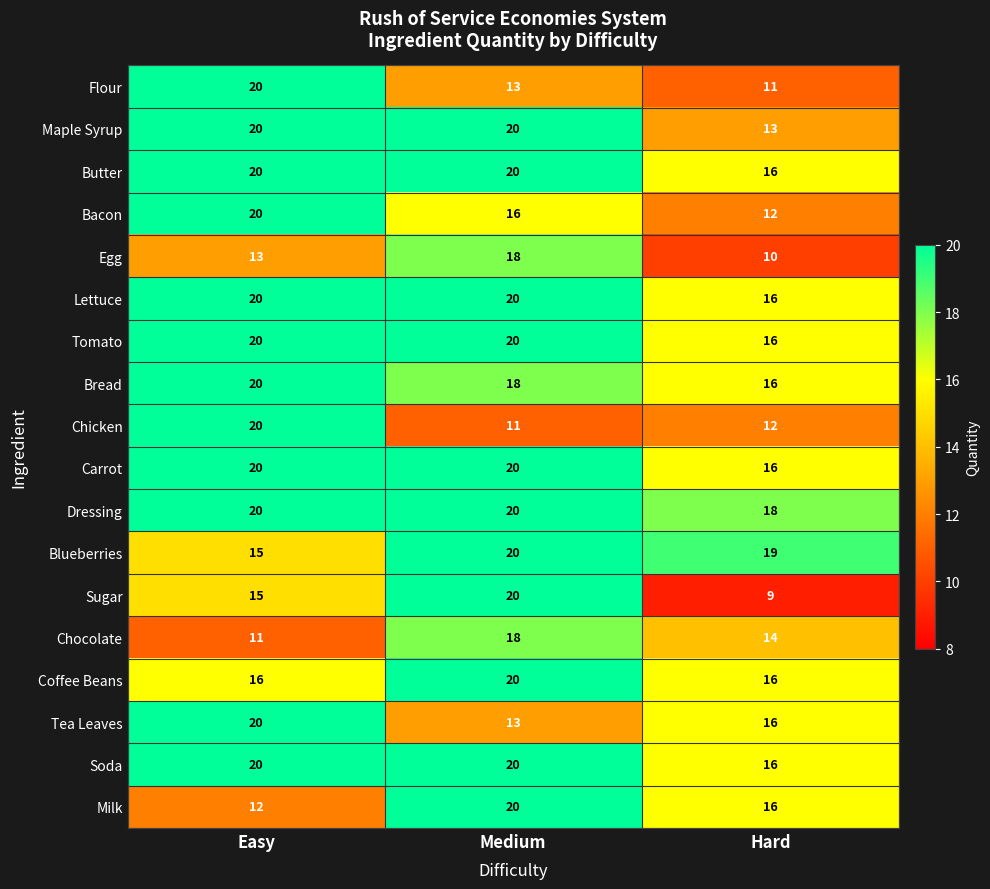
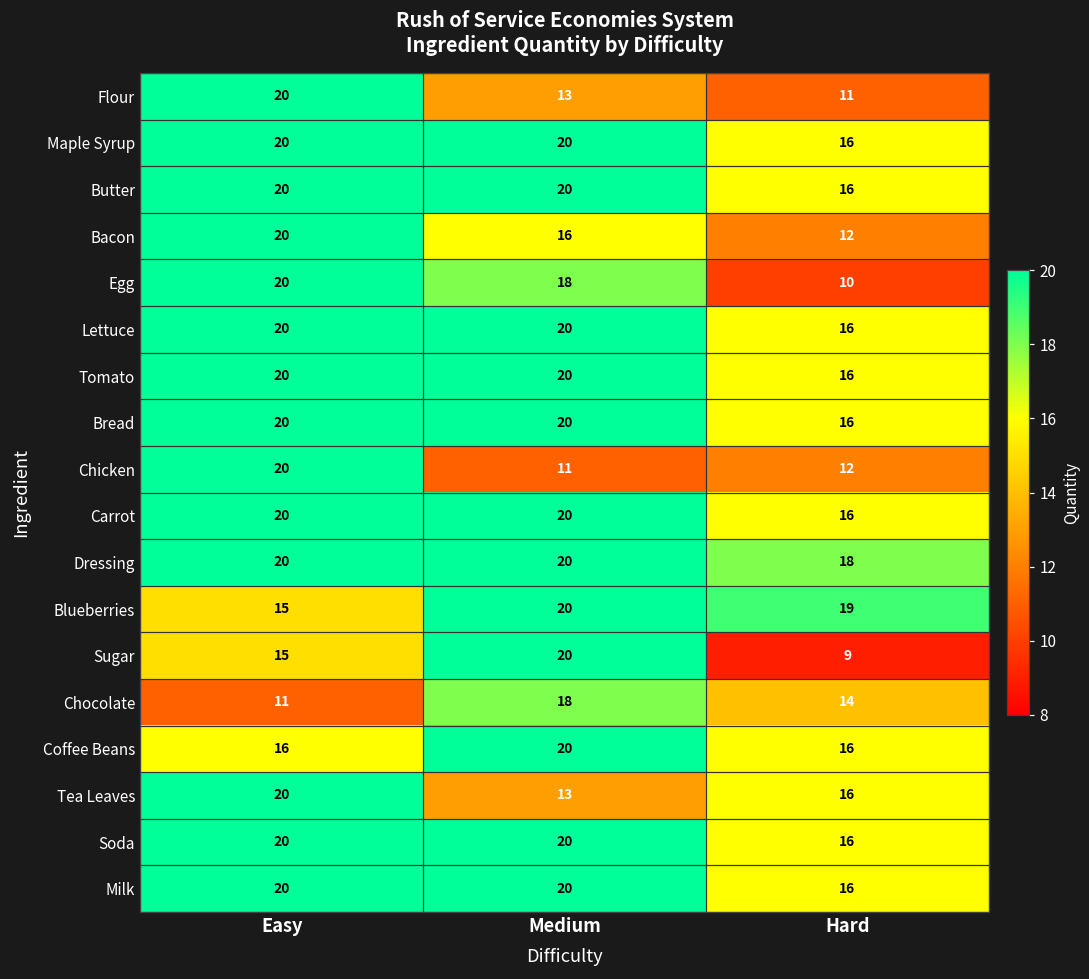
  {
    "Flour": {
      "Easy": 20,
      "Medium": 13,
      "Hard": 11
    },
    "Maple Syrup": {
      "Easy": 20,
      "Medium": 20,
-     "Hard": 13
+     "Hard": 16
    },
    "Butter": {
      "Easy": 20,
      "Medium": 20,
      "Hard": 16
    },
    "Bacon": {
      "Easy": 20,
      "Medium": 16,
      "Hard": 12
    },
    "Egg": {
-     "Easy": 13,
+     "Easy": 20,
      "Medium": 18,
      "Hard": 10
    },
    "Lettuce": {
      "Easy": 20,
      "Medium": 20,
      "Hard": 16
    },
    "Tomato": {
      "Easy": 20,
      "Medium": 20,
      "Hard": 16
    },
    "Bread": {
      "Easy": 20,
-     "Medium": 18,
+     "Medium": 20,
      "Hard": 16
    },
    "Chicken": {
      "Easy": 20,
      "Medium": 11,
      "Hard": 12
    },
    "Carrot": {
      "Easy": 20,
      "Medium": 20,
      "Hard": 16
    },
    "Dressing": {
      "Easy": 20,
      "Medium": 20,
      "Hard": 18
    },
    "Blueberries": {
      "Easy": 15,
      "Medium": 20,
      "Hard": 19
    },
    "Sugar": {
      "Easy": 15,
      "Medium": 20,
      "Hard": 9
    },
    "Chocolate": {
      "Easy": 11,
      "Medium": 18,
      "Hard": 14
    },
    "Coffee Beans": {
      "Easy": 16,
      "Medium": 20,
      "Hard": 16
    },
    "Tea Leaves": {
      "Easy": 20,
      "Medium": 13,
      "Hard": 16
    },
    "Soda": {
      "Easy": 20,
      "Medium": 20,
      "Hard": 16
    },
    "Milk": {
-     "Easy": 12,
+     "Easy": 20,
      "Medium": 20,
      "Hard": 16
    }
  }
